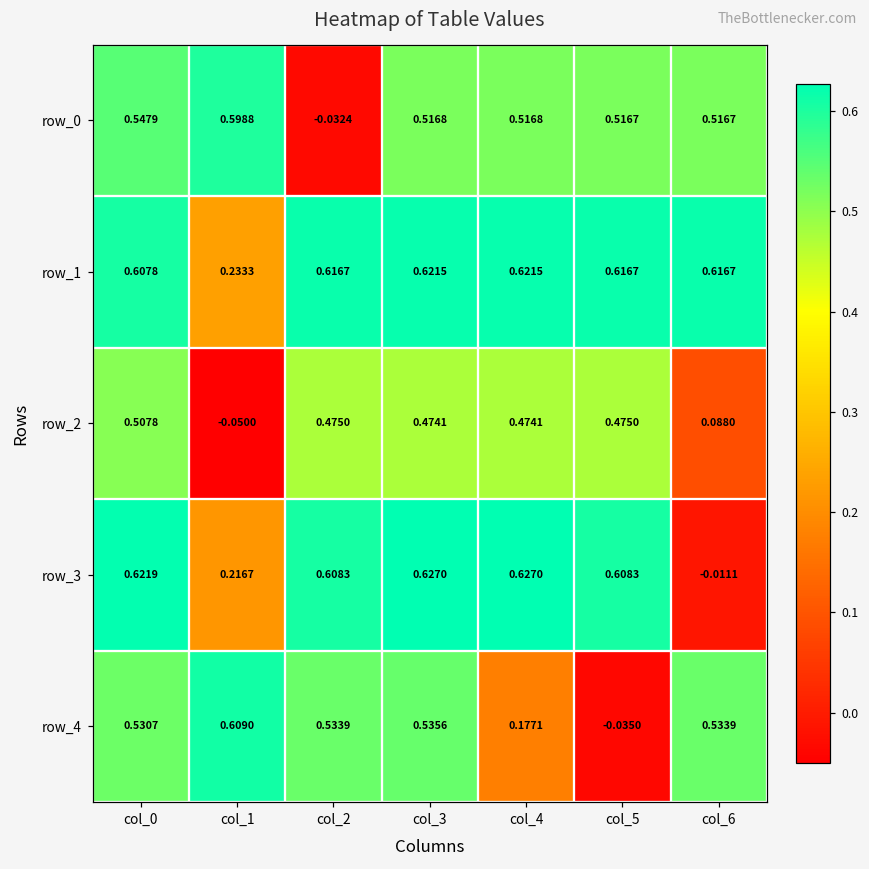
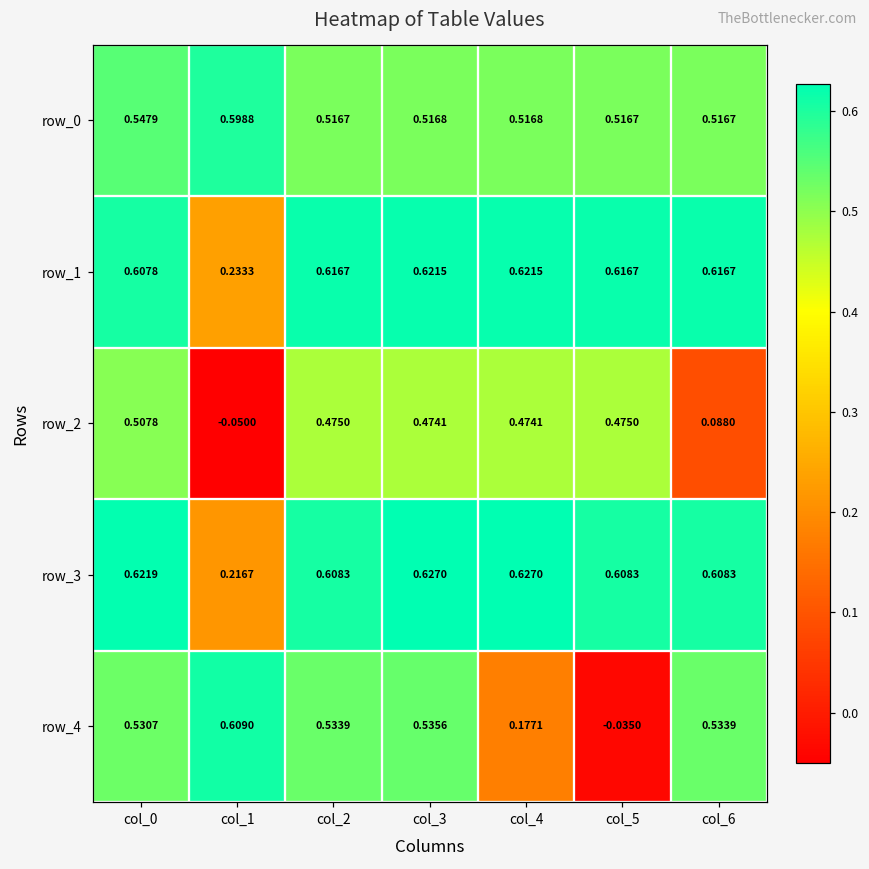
  {
    "row_0": {
      "col_0": 0.5479,
      "col_1": 0.5988,
-     "col_2": -0.0324,
+     "col_2": 0.5167,
      "col_3": 0.5168,
      "col_4": 0.5168,
      "col_5": 0.5167,
      "col_6": 0.5167
    },
    "row_1": {
      "col_0": 0.6078,
      "col_1": 0.2333,
      "col_2": 0.6167,
      "col_3": 0.6215,
      "col_4": 0.6215,
      "col_5": 0.6167,
      "col_6": 0.6167
    },
    "row_2": {
      "col_0": 0.5078,
      "col_1": -0.0500,
      "col_2": 0.4750,
      "col_3": 0.4741,
      "col_4": 0.4741,
      "col_5": 0.4750,
      "col_6": 0.0880
    },
    "row_3": {
      "col_0": 0.6219,
      "col_1": 0.2167,
      "col_2": 0.6083,
      "col_3": 0.6270,
      "col_4": 0.6270,
      "col_5": 0.6083,
-     "col_6": -0.0111
+     "col_6": 0.6083
    },
    "row_4": {
      "col_0": 0.5307,
      "col_1": 0.6090,
      "col_2": 0.5339,
      "col_3": 0.5356,
      "col_4": 0.1771,
      "col_5": -0.0350,
      "col_6": 0.5339
    }
  }
